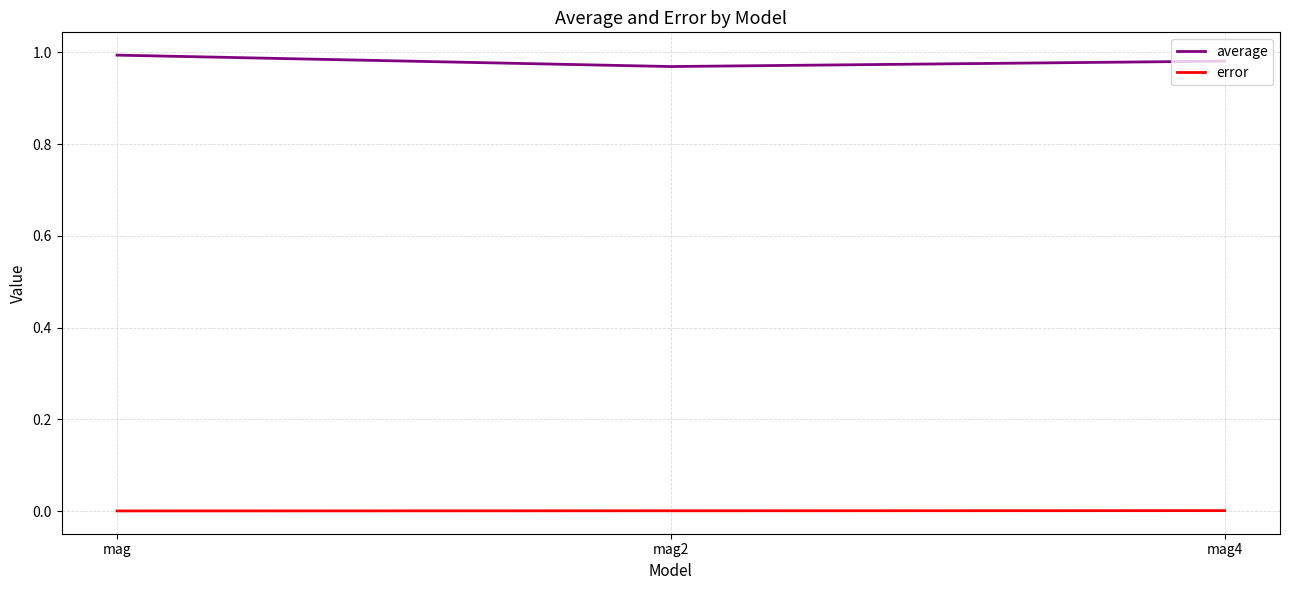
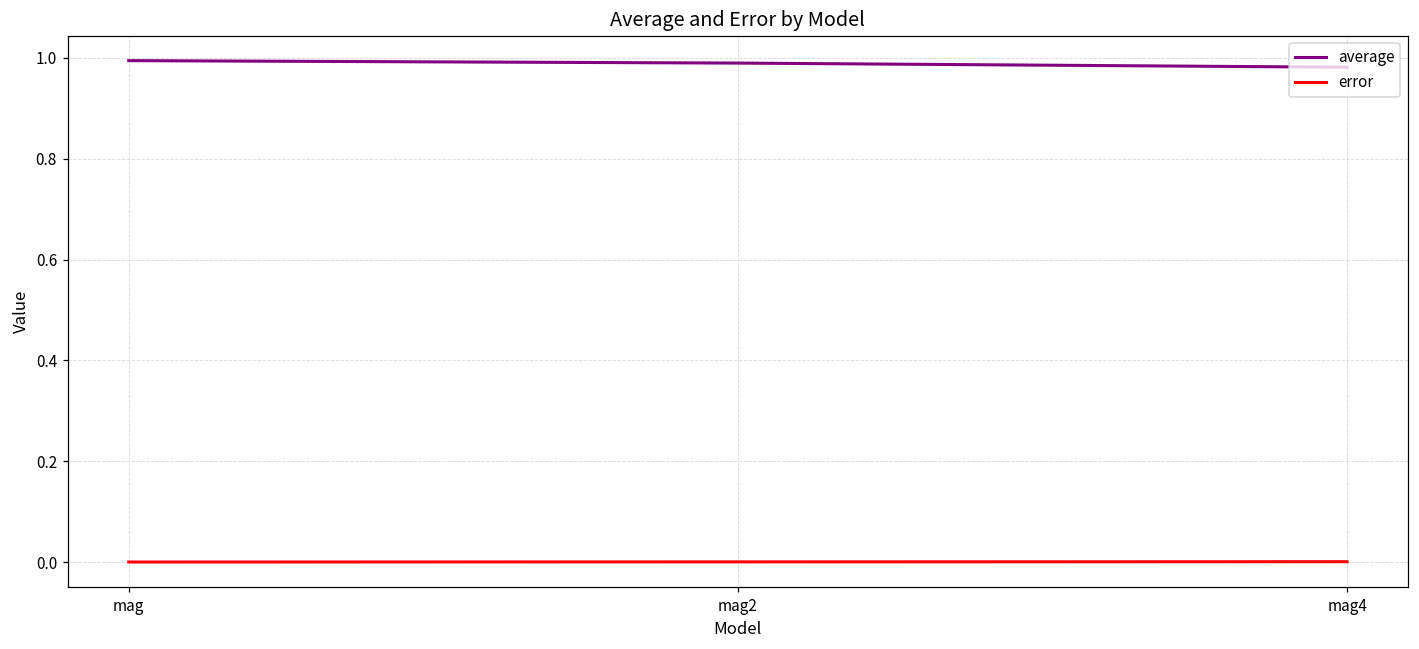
  {
    "average": {
      "mag": 0.99,
-     "mag2": 0.97
+     "mag2": 0.99
    },
    "error": {
      "mag": 0.00,
      "mag2": 0.00,
      "mag4": 0.00
    }
  }
